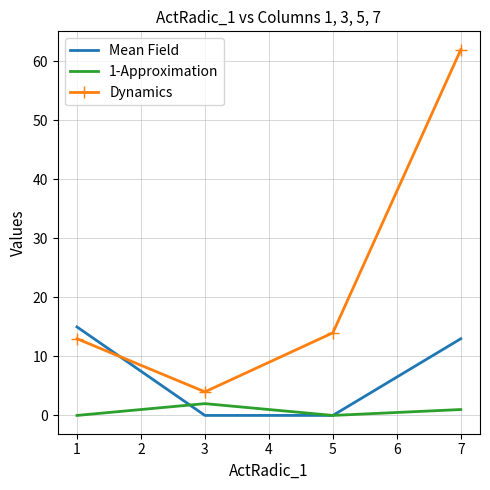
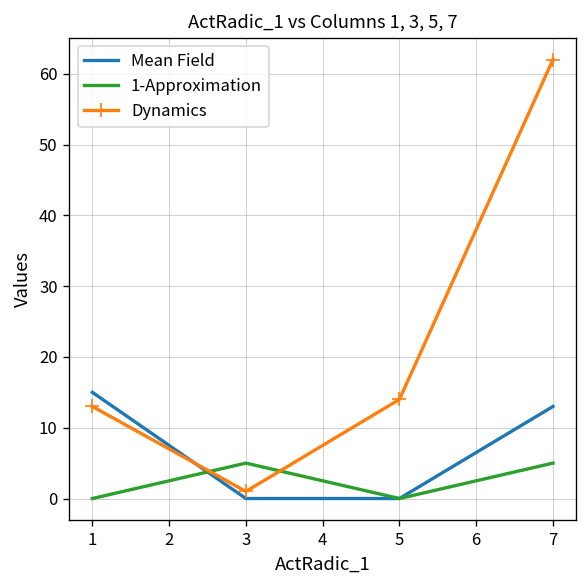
  {
    "Mean Field": {
      "1": 15,
      "3": 0,
      "7": 13
    },
    "1-Approximation": {
      "1": 0,
-     "3": 2,
-     "7": 1
+     "3": 5,
+     "7": 5
    },
    "Dynamics": {
      "1": 13,
-     "3": 4,
+     "3": 1,
      "5": 14,
      "7": 62
    }
  }
